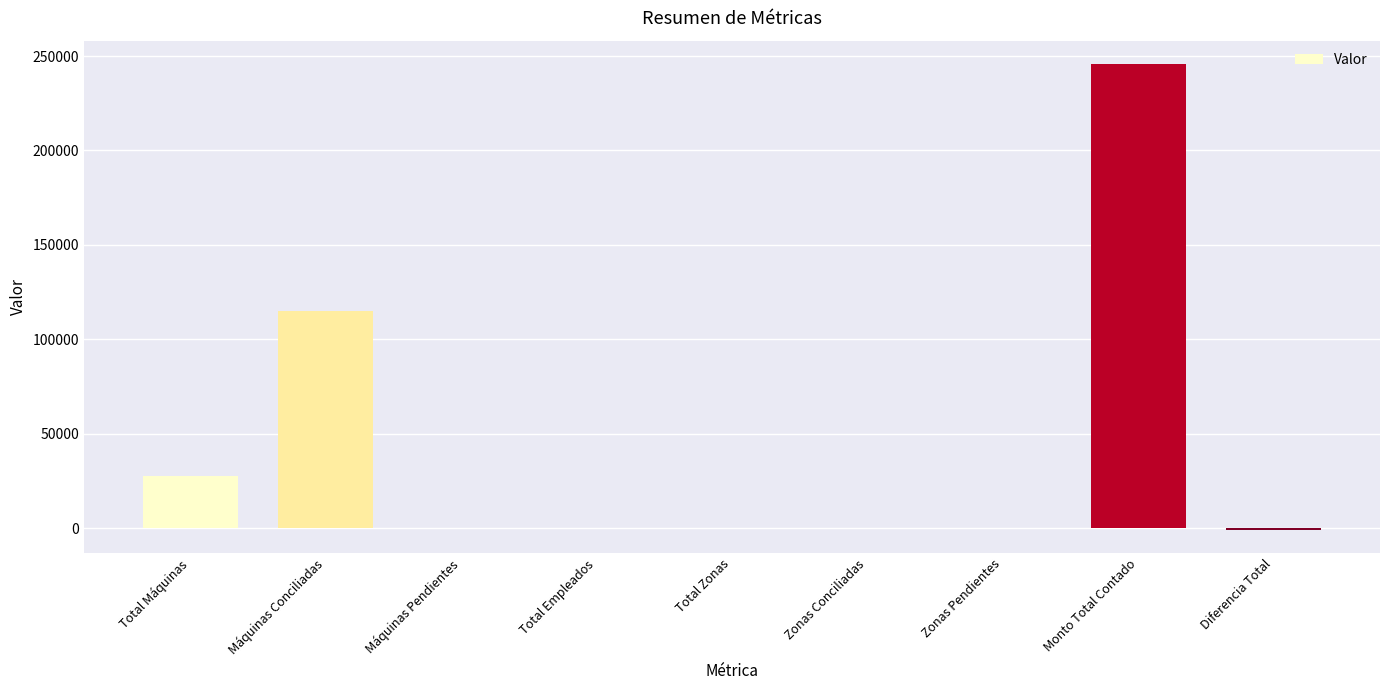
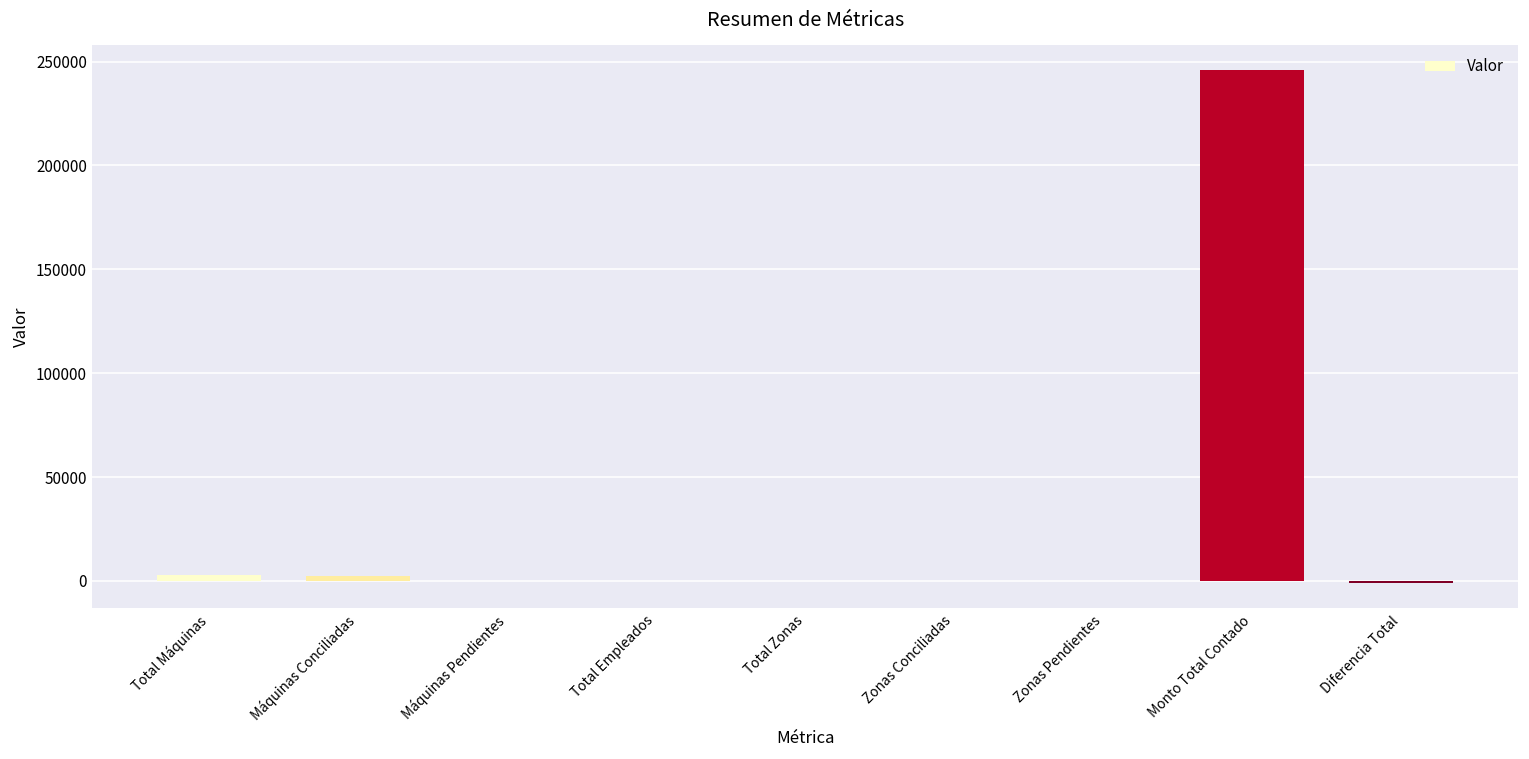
  {
-   "Total Máquinas": 28000,
-   "Máquinas Conciliadas": 115000,
+   "Total Máquinas": 3000,
+   "Máquinas Conciliadas": 2000,
    "Zonas Pendientes": 0,
    "Monto Total Contado": 246000
  }
